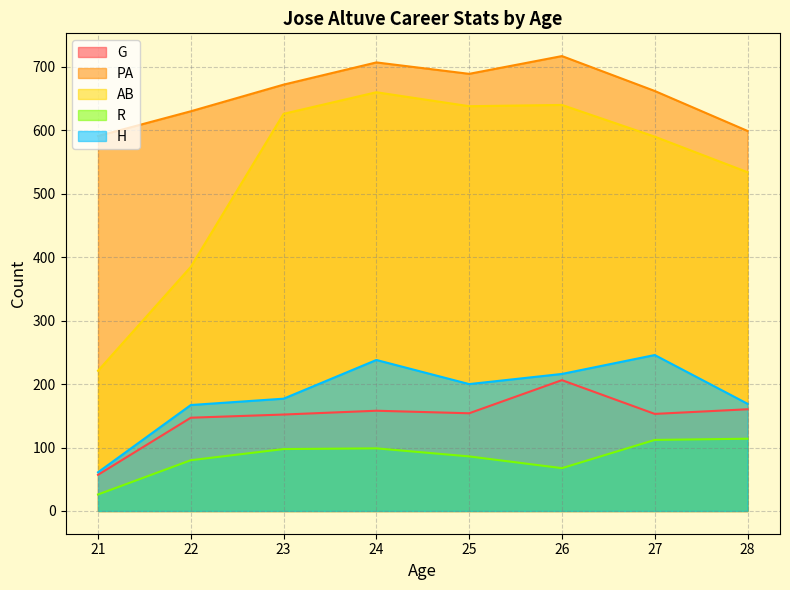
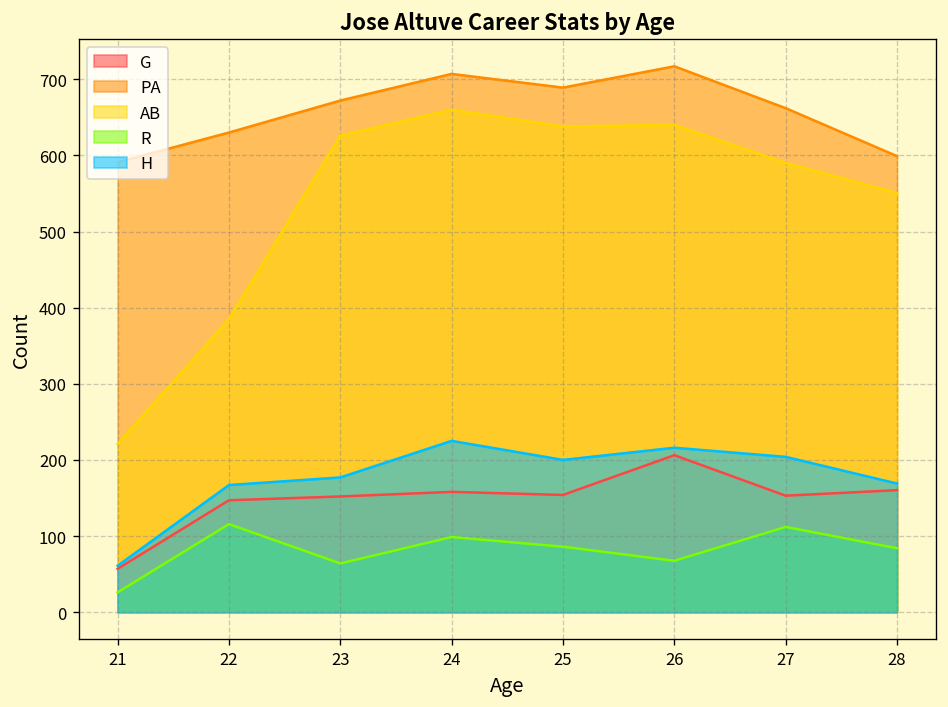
  {
    "G": {
      "22": 150,
      "23": 150,
      "24": 160,
      "25": 150,
      "26": 210,
      "27": 150,
      "28": 160
    },
    "PA": {
      "22": 630,
      "23": 670,
      "24": 710,
      "25": 690,
      "26": 720,
      "27": 660,
      "28": 600
    },
    "AB": {
      "21": 220,
      "22": 380,
      "23": 630,
      "24": 660,
      "25": 640,
      "26": 640,
      "27": 590,
-     "28": 530
+     "28": 550
    },
    "R": {
      "21": 30,
-     "22": 80,
-     "23": 100,
+     "22": 120,
+     "23": 60,
      "24": 100,
      "25": 90,
      "26": 70,
      "27": 110,
-     "28": 110
+     "28": 80
    },
    "H": {
      "22": 170,
      "23": 180,
-     "24": 240,
+     "24": 230,
      "25": 200,
      "26": 220,
-     "27": 250,
+     "27": 200,
      "28": 170
    }
  }
